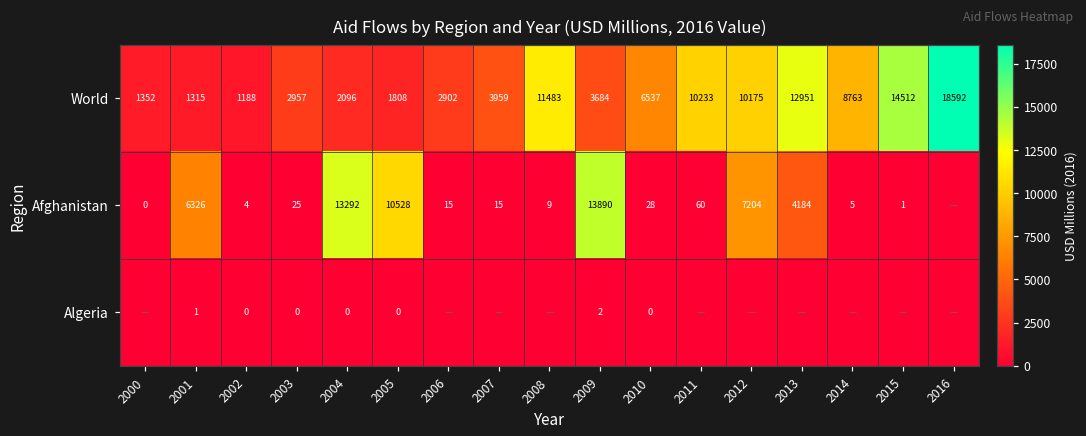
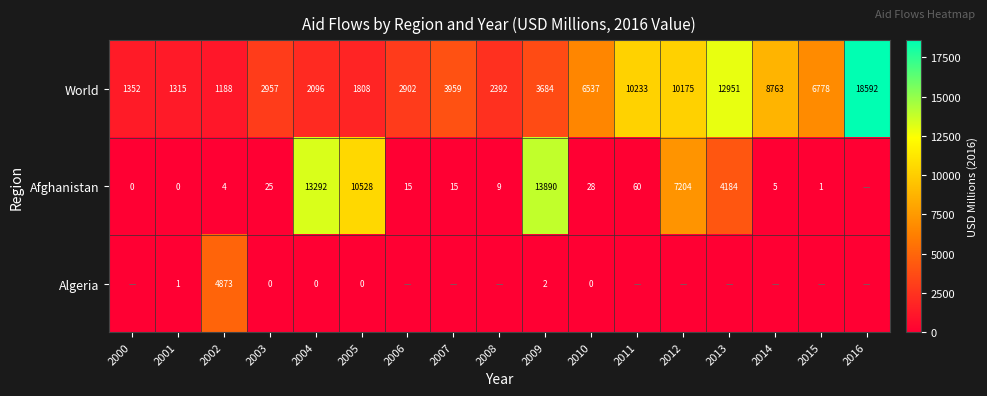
  {
    "World": {
      "2000": 1352,
      "2001": 1315,
      "2002": 1188,
      "2003": 2957,
      "2004": 2096,
      "2005": 1808,
      "2006": 2902,
      "2007": 3959,
-     "2008": 11483,
+     "2008": 2392,
      "2009": 3684,
      "2010": 6537,
      "2011": 10233,
      "2012": 10175,
      "2013": 12951,
      "2014": 8763,
-     "2015": 14512,
+     "2015": 6778,
      "2016": 18592
    },
    "Afghanistan": {
      "2000": 0,
-     "2001": 6326,
+     "2001": 0,
      "2002": 4,
      "2003": 25,
      "2004": 13292,
      "2005": 10528,
      "2006": 15,
      "2007": 15,
      "2008": 9,
      "2009": 13890,
      "2010": 28,
      "2011": 60,
      "2012": 7204,
      "2013": 4184,
      "2014": 5,
      "2015": 1
    },
    "Algeria": {
      "2001": 1,
-     "2002": 0,
+     "2002": 4873,
      "2003": 0,
      "2004": 0,
      "2005": 0,
      "2009": 2,
      "2010": 0
    }
  }
